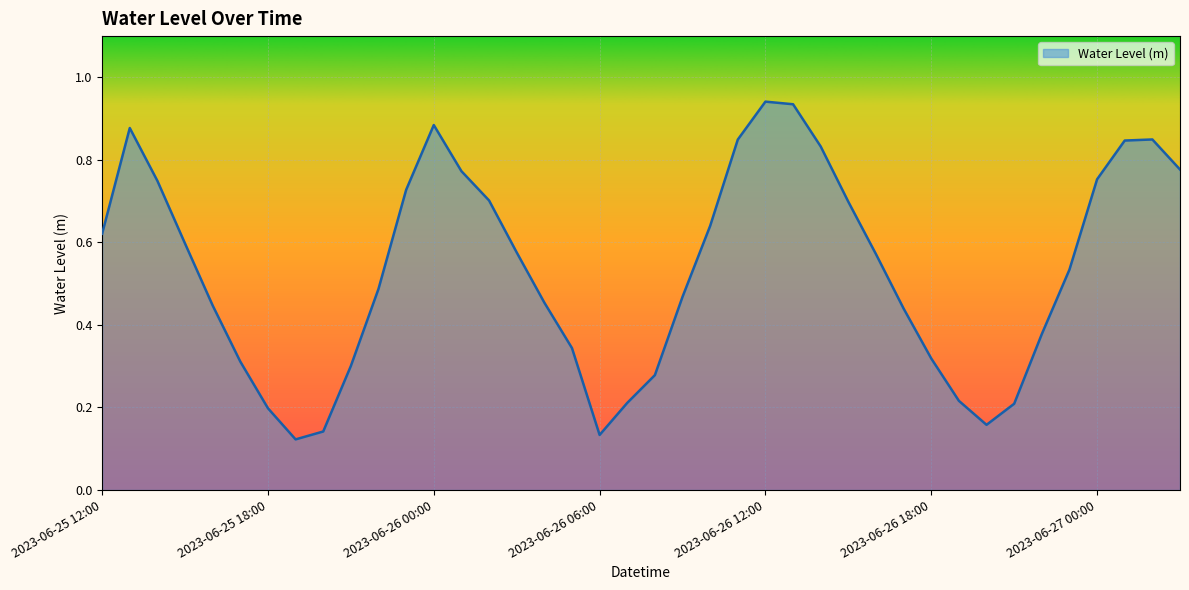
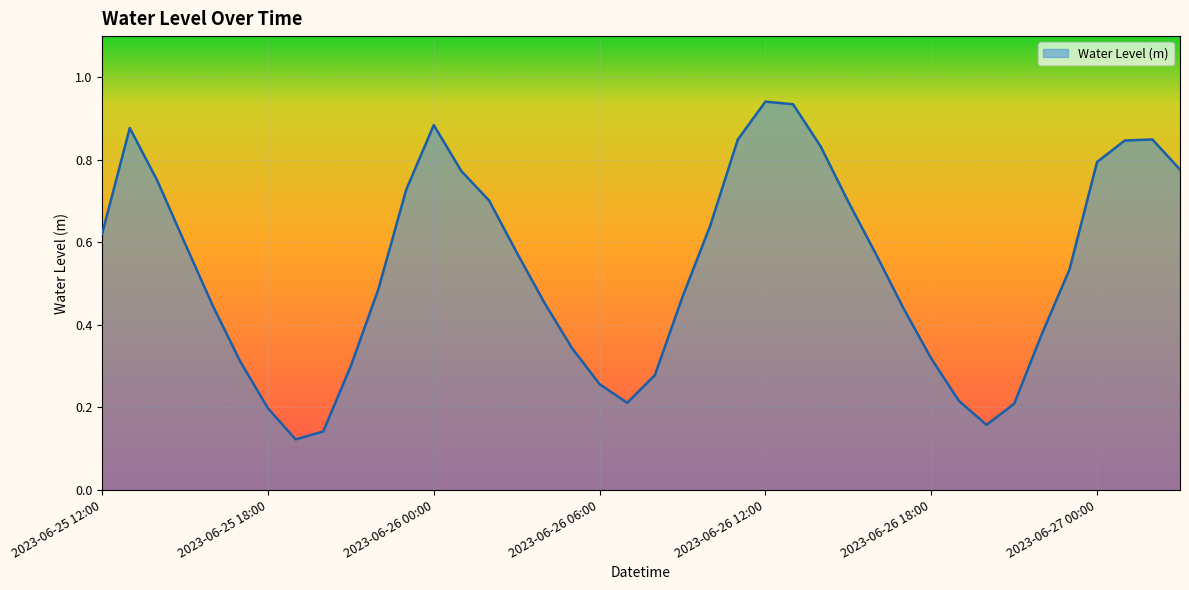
  {
    "2023-06-25 12:00": 0.62,
    "2023-06-25 18:00": 0.20,
    "2023-06-26 00:00": 0.88,
-   "2023-06-26 06:00": 0.13,
+   "2023-06-26 06:00": 0.26,
    "2023-06-26 12:00": 0.94,
    "2023-06-26 18:00": 0.32,
-   "2023-06-27 00:00": 0.75
+   "2023-06-27 00:00": 0.80
  }
